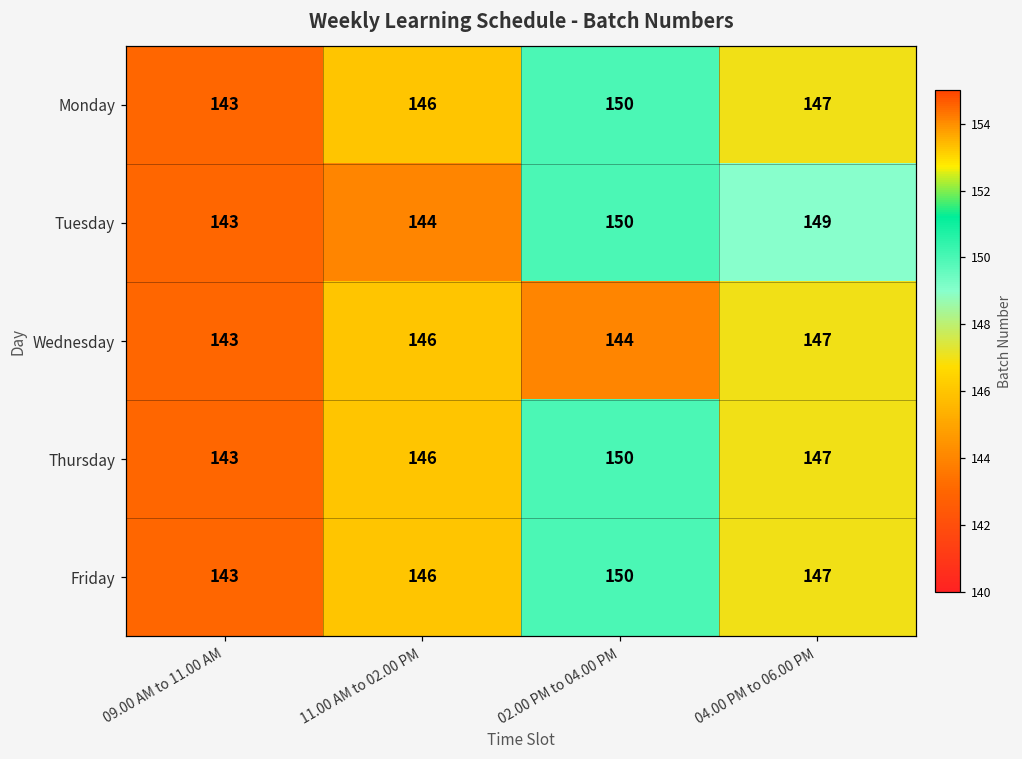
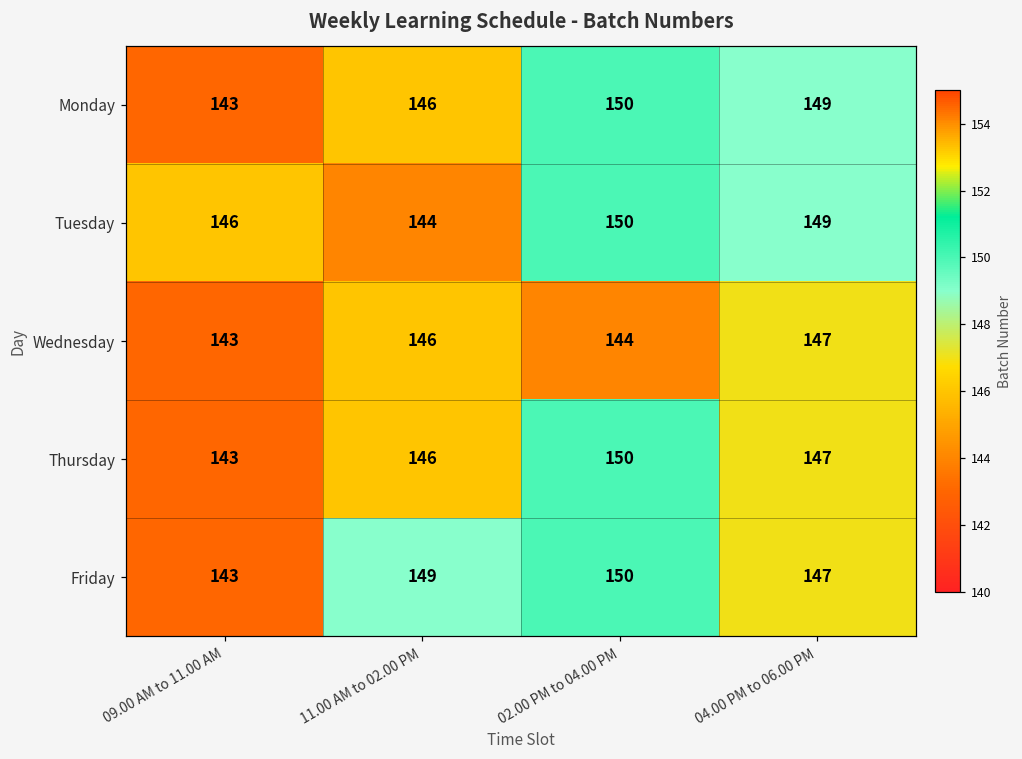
  {
    "Monday": {
      "09.00 AM to 11.00 AM": 143,
      "11.00 AM to 02.00 PM": 146,
      "02.00 PM to 04.00 PM": 150,
-     "04.00 PM to 06.00 PM": 147
+     "04.00 PM to 06.00 PM": 149
    },
    "Tuesday": {
-     "09.00 AM to 11.00 AM": 143,
+     "09.00 AM to 11.00 AM": 146,
      "11.00 AM to 02.00 PM": 144,
      "02.00 PM to 04.00 PM": 150,
      "04.00 PM to 06.00 PM": 149
    },
    "Wednesday": {
      "09.00 AM to 11.00 AM": 143,
      "11.00 AM to 02.00 PM": 146,
      "02.00 PM to 04.00 PM": 144,
      "04.00 PM to 06.00 PM": 147
    },
    "Thursday": {
      "09.00 AM to 11.00 AM": 143,
      "11.00 AM to 02.00 PM": 146,
      "02.00 PM to 04.00 PM": 150,
      "04.00 PM to 06.00 PM": 147
    },
    "Friday": {
      "09.00 AM to 11.00 AM": 143,
-     "11.00 AM to 02.00 PM": 146,
+     "11.00 AM to 02.00 PM": 149,
      "02.00 PM to 04.00 PM": 150,
      "04.00 PM to 06.00 PM": 147
    }
  }
